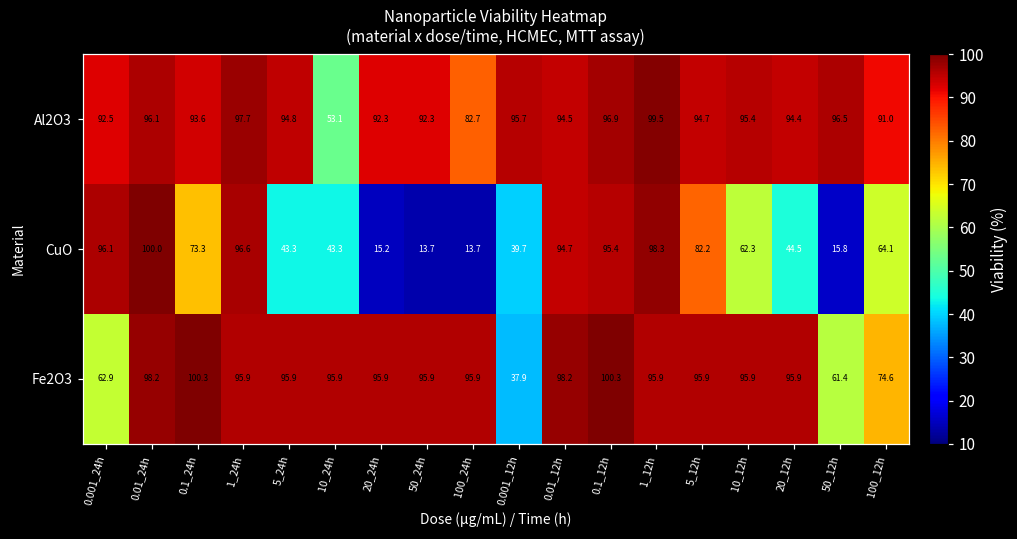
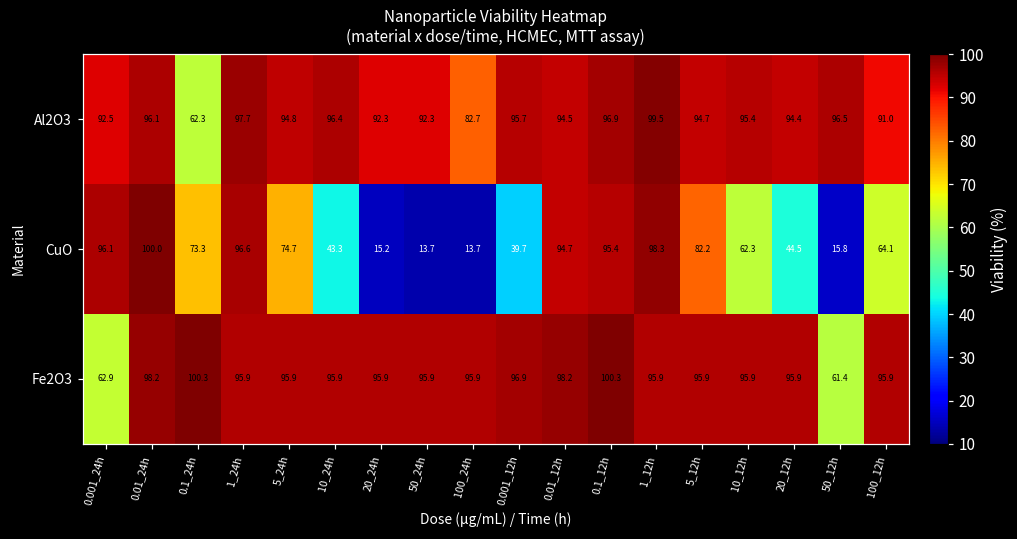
  {
    "Al2O3": {
      "0.001_24h": 92.5,
      "0.01_24h": 96.1,
-     "0.1_24h": 93.6,
+     "0.1_24h": 62.3,
      "1_24h": 97.7,
      "5_24h": 94.8,
-     "10_24h": 53.1,
+     "10_24h": 96.4,
      "20_24h": 92.3,
      "50_24h": 92.3,
      "100_24h": 82.7,
      "0.001_12h": 95.7,
      "0.01_12h": 94.5,
      "0.1_12h": 96.9,
      "1_12h": 99.5,
      "5_12h": 94.7,
      "10_12h": 95.4,
      "20_12h": 94.4,
      "50_12h": 96.5,
      "100_12h": 91.0
    },
    "CuO": {
      "0.001_24h": 96.1,
      "0.01_24h": 100.0,
      "0.1_24h": 73.3,
      "1_24h": 96.6,
-     "5_24h": 43.3,
+     "5_24h": 74.7,
      "10_24h": 43.3,
      "20_24h": 15.2,
      "50_24h": 13.7,
      "100_24h": 13.7,
      "0.001_12h": 39.7,
      "0.01_12h": 94.7,
      "0.1_12h": 95.4,
      "1_12h": 98.3,
      "5_12h": 82.2,
      "10_12h": 62.3,
      "20_12h": 44.5,
      "50_12h": 15.8,
      "100_12h": 64.1
    },
    "Fe2O3": {
      "0.001_24h": 62.9,
      "0.01_24h": 98.2,
      "0.1_24h": 100.3,
      "1_24h": 95.9,
      "5_24h": 95.9,
      "10_24h": 95.9,
      "20_24h": 95.9,
      "50_24h": 95.9,
      "100_24h": 95.9,
-     "0.001_12h": 37.9,
+     "0.001_12h": 96.9,
      "0.01_12h": 98.2,
      "0.1_12h": 100.3,
      "1_12h": 95.9,
      "5_12h": 95.9,
      "10_12h": 95.9,
      "20_12h": 95.9,
      "50_12h": 61.4,
-     "100_12h": 74.6
+     "100_12h": 95.9
    }
  }
